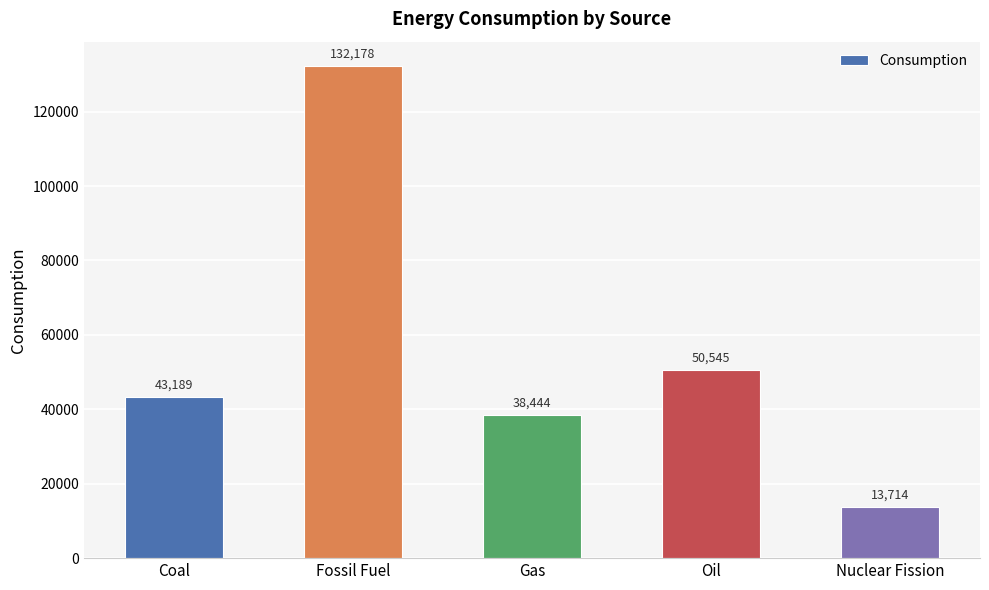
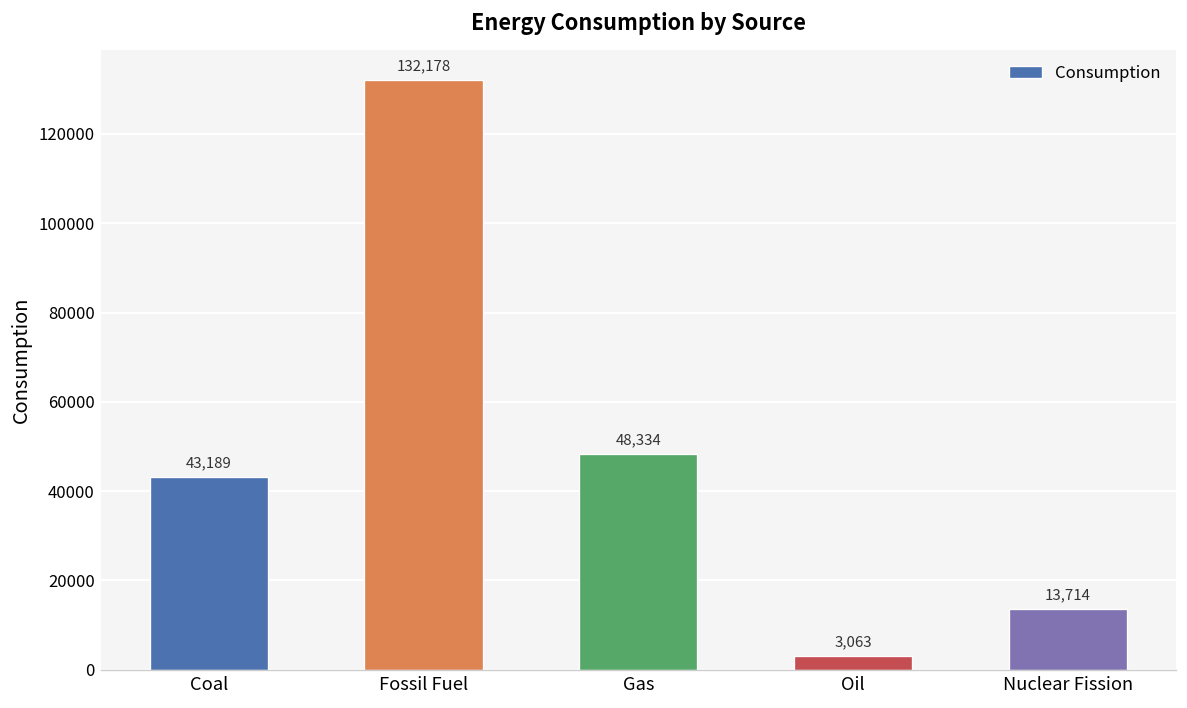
  {
    "Coal": "43,189",
    "Fossil Fuel": "132,178",
-   "Gas": "38,444",
-   "Oil": "50,545",
+   "Gas": "48,334",
+   "Oil": "3,063",
    "Nuclear Fission": "13,714"
  }
